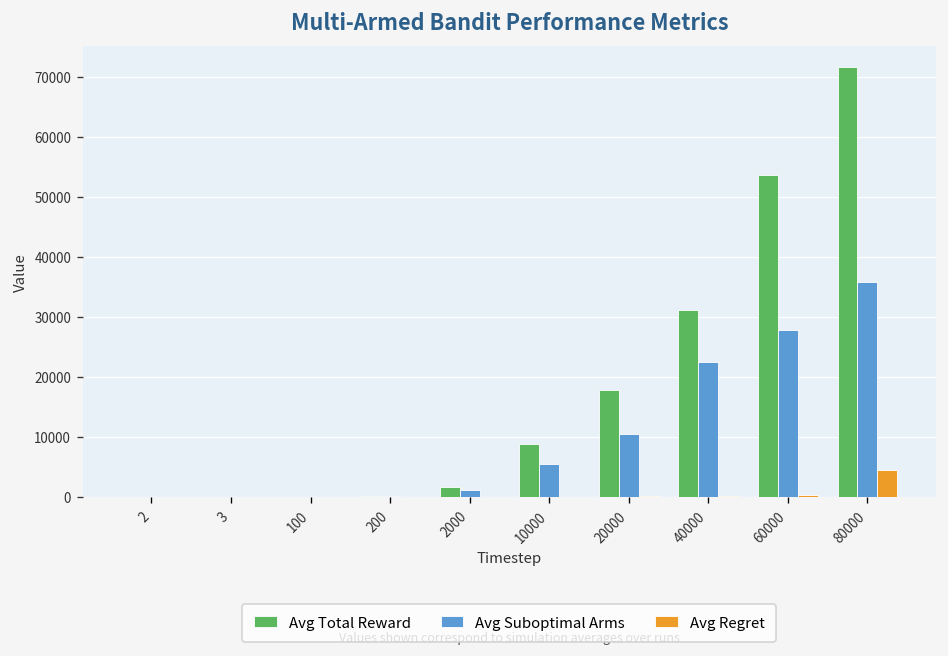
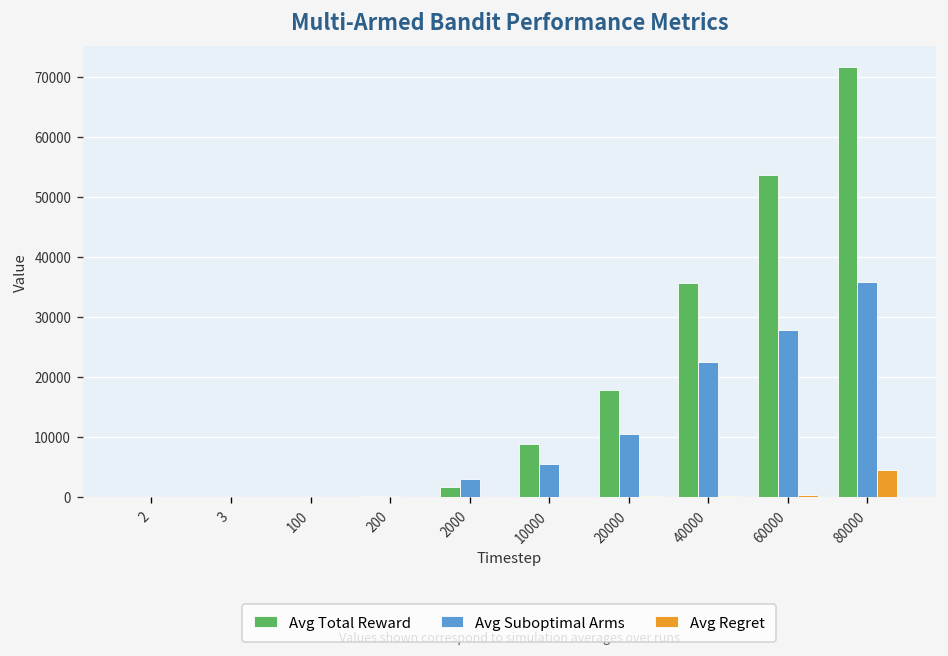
  {
    "Avg Total Reward": {
      "2000": 2000,
      "10000": 9000,
      "20000": 18000,
-     "40000": 31000,
+     "40000": 36000,
      "60000": 54000,
      "80000": 72000
    },
    "Avg Suboptimal Arms": {
-     "2000": 1000,
+     "2000": 3000,
      "10000": 6000,
      "20000": 11000,
      "40000": 23000,
      "60000": 28000,
      "80000": 36000
    },
    "Avg Regret": {
      "80000": 5000
    }
  }
